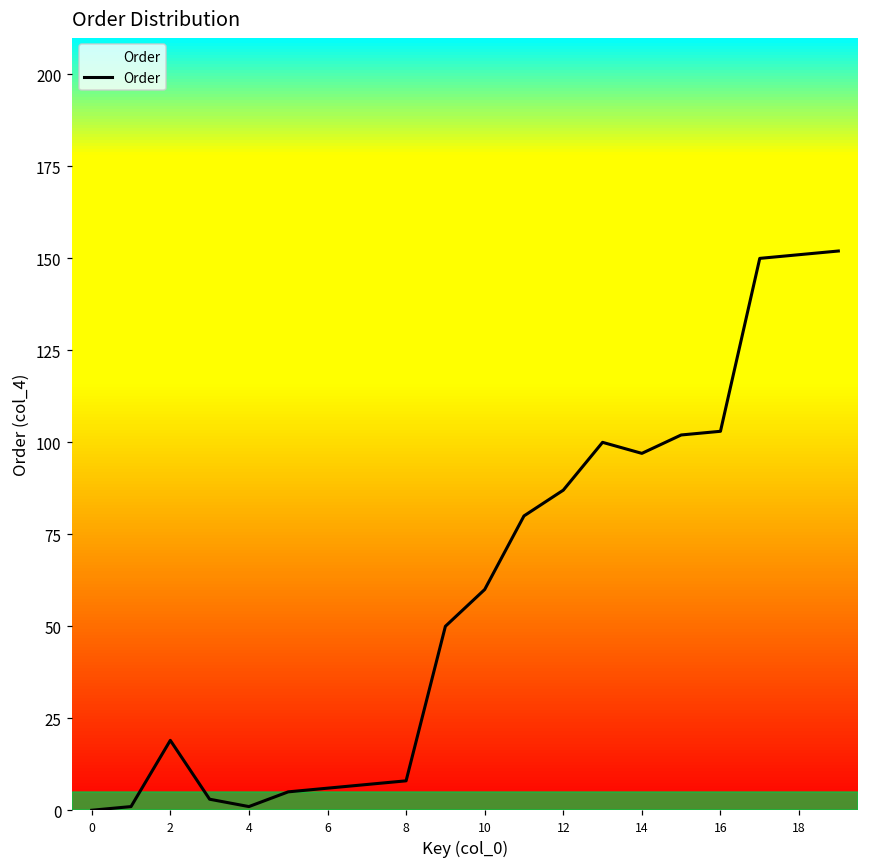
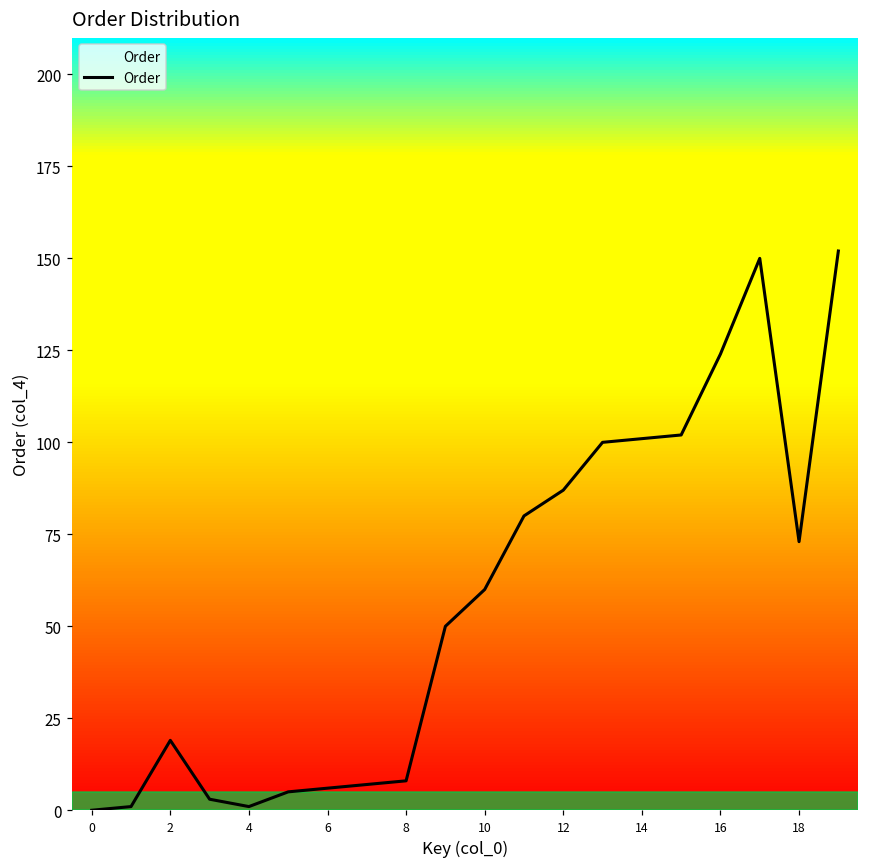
  {
    "2": 19,
    "6": 6,
    "8": 8,
    "10": 60,
    "12": 87,
-   "14": 97,
-   "16": 103,
-   "18": 151
+   "14": 101,
+   "16": 124,
+   "18": 73
  }
